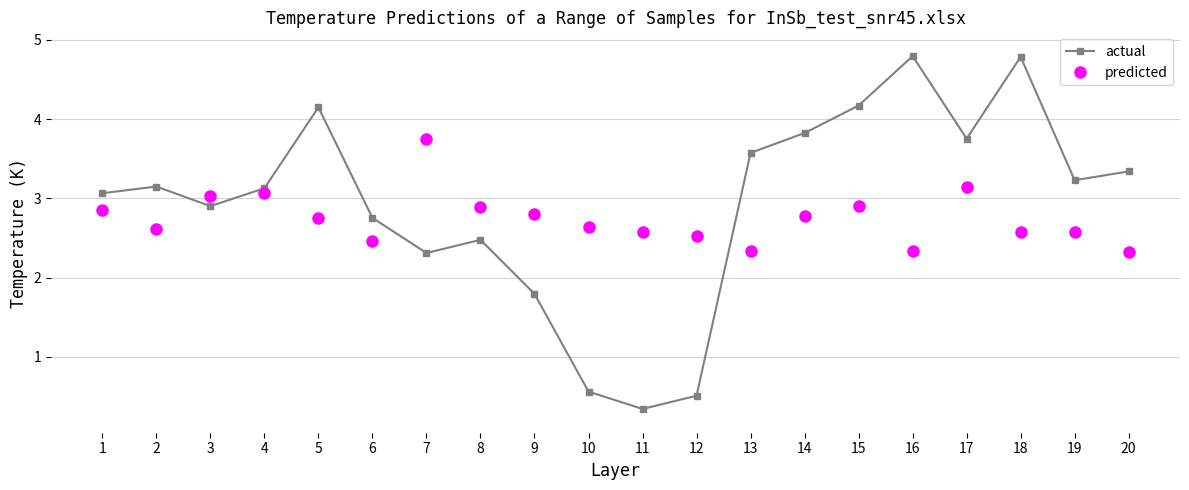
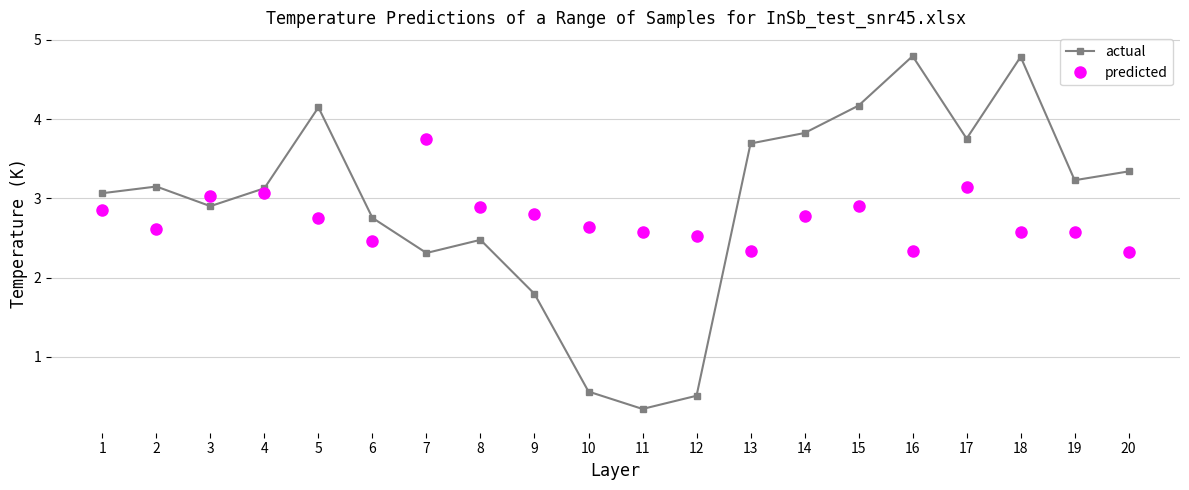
  {
    "actual": {
      "1": 3.1,
      "2": 3.1,
      "3": 2.9,
      "4": 3.1,
      "5": 4.1,
      "6": 2.8,
      "7": 2.3,
      "8": 2.5,
      "9": 1.8,
      "10": 0.6,
      "11": 0.3,
      "12": 0.5,
-     "13": 3.6,
+     "13": 3.7,
      "14": 3.8,
      "15": 4.2,
      "16": 4.8,
      "17": 3.8,
      "18": 4.8,
      "19": 3.2,
      "20": 3.3
    },
    "predicted": {
      "1": 2.8,
      "2": 2.6,
      "3": 3.0,
      "4": 3.1,
      "5": 2.8,
      "6": 2.5,
      "7": 3.8,
      "8": 2.9,
      "9": 2.8,
      "10": 2.6,
      "11": 2.6,
      "12": 2.5,
      "13": 2.3,
      "14": 2.8,
      "15": 2.9,
      "16": 2.3,
      "17": 3.1,
      "18": 2.6,
      "19": 2.6,
      "20": 2.3
    }
  }
